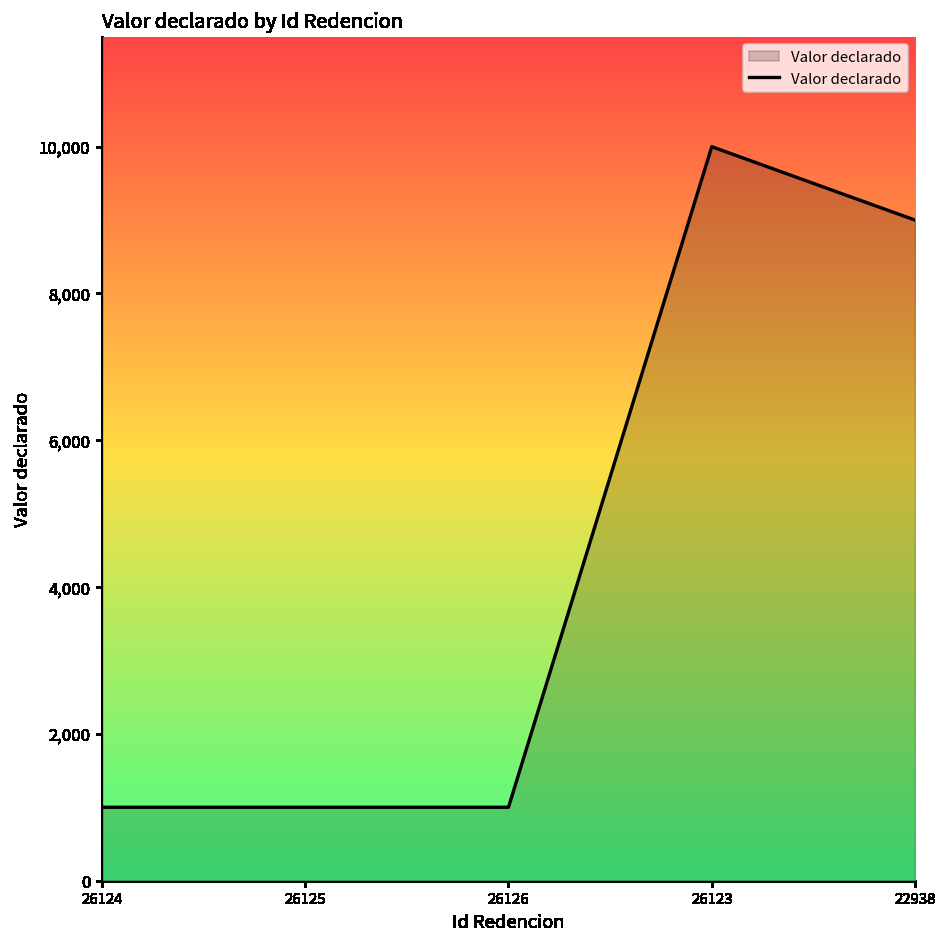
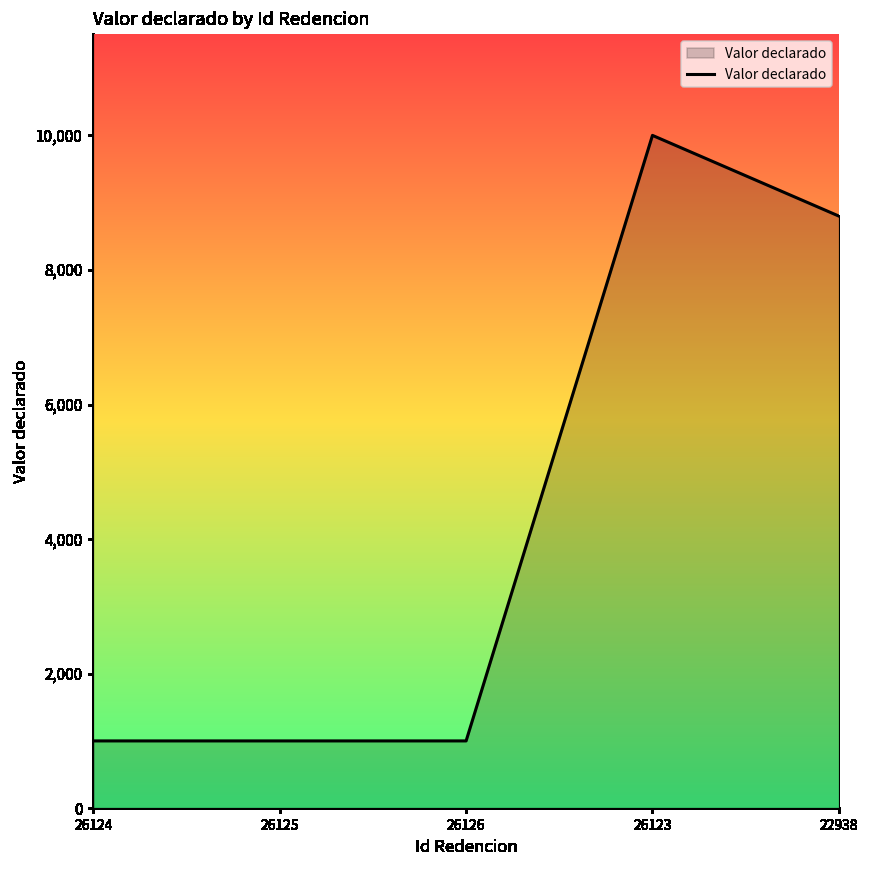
  {
    "26124": "1,000",
    "26125": "1,000",
    "26126": "1,000",
    "26123": "10,000",
-   "22938": "9,000"
+   "22938": "8,800"
  }
